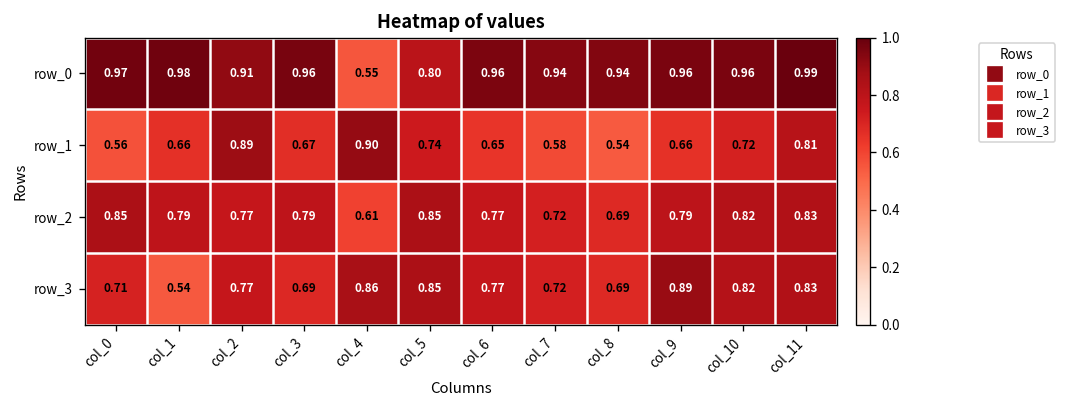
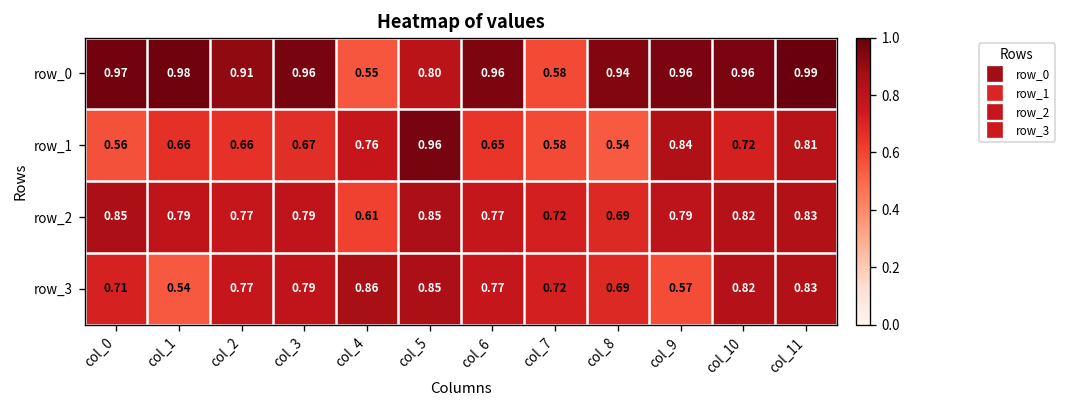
  {
    "row_0": {
      "col_0": 0.97,
      "col_1": 0.98,
      "col_2": 0.91,
      "col_3": 0.96,
      "col_4": 0.55,
      "col_5": 0.80,
      "col_6": 0.96,
-     "col_7": 0.94,
+     "col_7": 0.58,
      "col_8": 0.94,
      "col_9": 0.96,
      "col_10": 0.96,
      "col_11": 0.99
    },
    "row_1": {
      "col_0": 0.56,
      "col_1": 0.66,
-     "col_2": 0.89,
+     "col_2": 0.66,
      "col_3": 0.67,
-     "col_4": 0.90,
-     "col_5": 0.74,
+     "col_4": 0.76,
+     "col_5": 0.96,
      "col_6": 0.65,
      "col_7": 0.58,
      "col_8": 0.54,
-     "col_9": 0.66,
+     "col_9": 0.84,
      "col_10": 0.72,
      "col_11": 0.81
    },
    "row_2": {
      "col_0": 0.85,
      "col_1": 0.79,
      "col_2": 0.77,
      "col_3": 0.79,
      "col_4": 0.61,
      "col_5": 0.85,
      "col_6": 0.77,
      "col_7": 0.72,
      "col_8": 0.69,
      "col_9": 0.79,
      "col_10": 0.82,
      "col_11": 0.83
    },
    "row_3": {
      "col_0": 0.71,
      "col_1": 0.54,
      "col_2": 0.77,
-     "col_3": 0.69,
+     "col_3": 0.79,
      "col_4": 0.86,
      "col_5": 0.85,
      "col_6": 0.77,
      "col_7": 0.72,
      "col_8": 0.69,
-     "col_9": 0.89,
+     "col_9": 0.57,
      "col_10": 0.82,
      "col_11": 0.83
    }
  }
